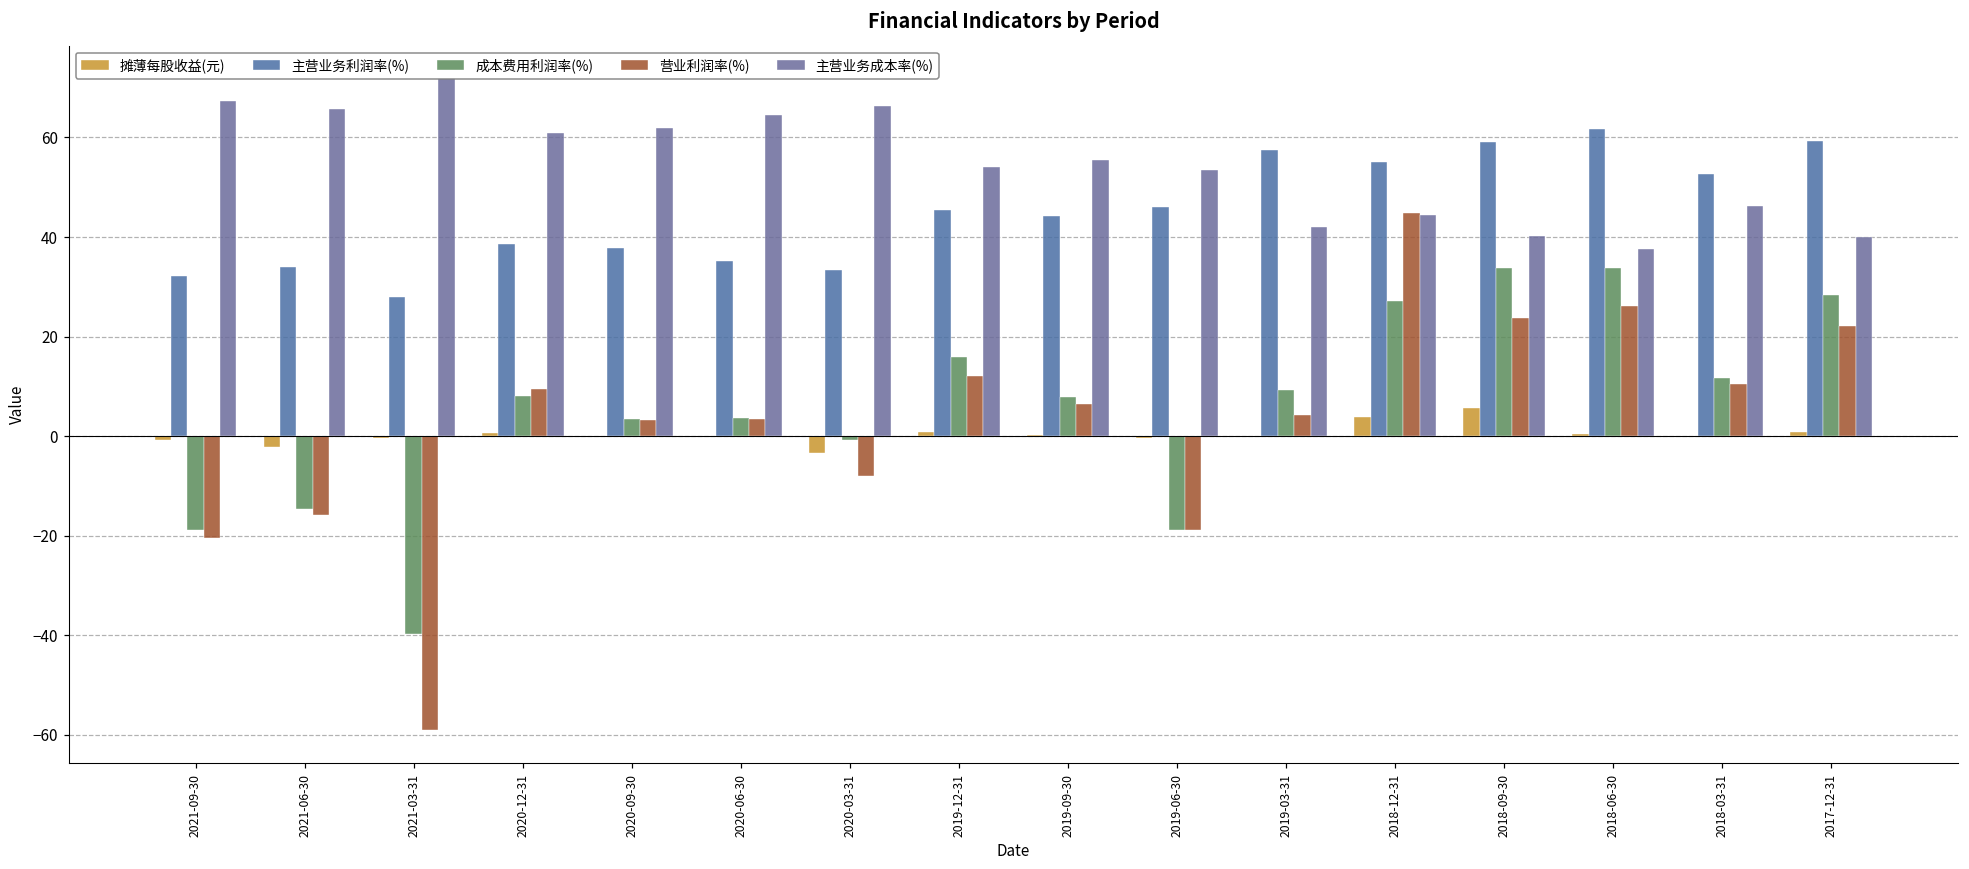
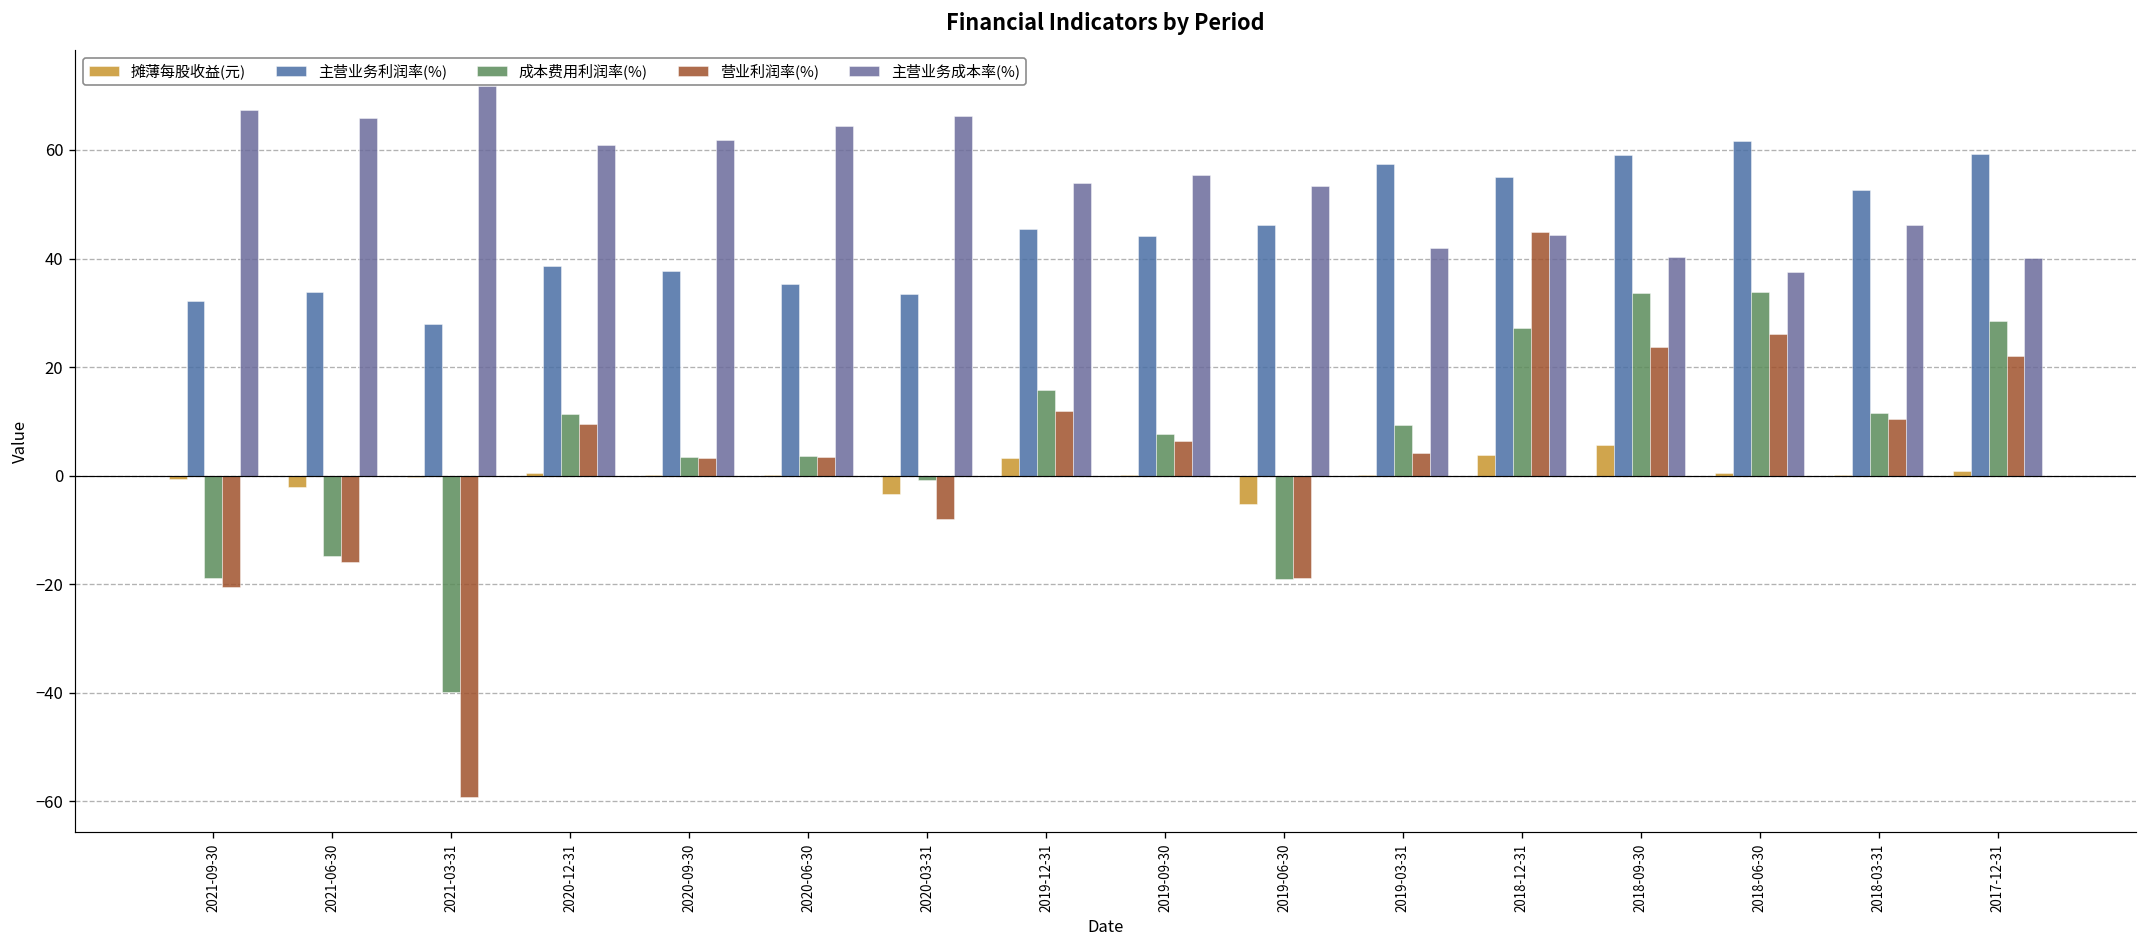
  {
    "摊薄每股收益(元)": {
      "2021-09-30": -1,
      "2021-06-30": -2,
      "2020-03-31": -3,
-     "2019-12-31": 1,
-     "2019-06-30": 0,
+     "2019-12-31": 3,
+     "2019-06-30": -5,
      "2018-12-31": 4,
      "2018-09-30": 6,
      "2017-12-31": 1
    },
    "成本费用利润率(%)": {
      "2021-09-30": -19,
      "2021-06-30": -15,
      "2021-03-31": -40,
-     "2020-12-31": 8,
+     "2020-12-31": 11,
      "2020-09-30": 3,
      "2020-06-30": 4,
      "2020-03-31": -1,
      "2019-12-31": 16,
      "2019-09-30": 8,
      "2019-06-30": -19,
      "2019-03-31": 9,
      "2018-12-31": 27,
      "2018-09-30": 34,
      "2018-06-30": 34,
      "2018-03-31": 12,
      "2017-12-31": 28
    },
    "营业利润率(%)": {
      "2021-09-30": -21,
      "2021-06-30": -16,
      "2021-03-31": -59,
      "2020-12-31": 10,
      "2020-09-30": 3,
      "2020-06-30": 3,
      "2020-03-31": -8,
      "2019-12-31": 12,
      "2019-09-30": 6,
      "2019-06-30": -19,
      "2019-03-31": 4,
      "2018-12-31": 45,
      "2018-09-30": 24,
      "2018-06-30": 26,
      "2018-03-31": 10,
      "2017-12-31": 22
    }
  }
